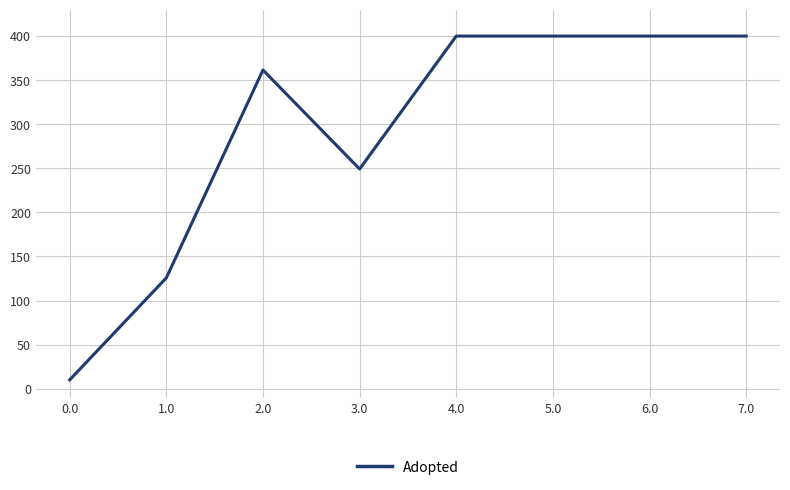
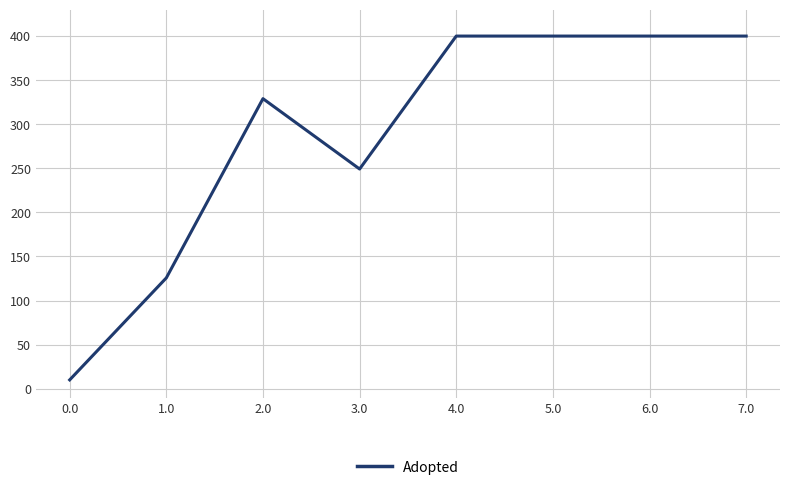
  {
    "0.0": 10,
    "1.0": 130,
-   "2.0": 360,
+   "2.0": 330,
    "3.0": 250,
    "4.0": 400,
    "5.0": 400,
    "6.0": 400,
    "7.0": 400
  }
